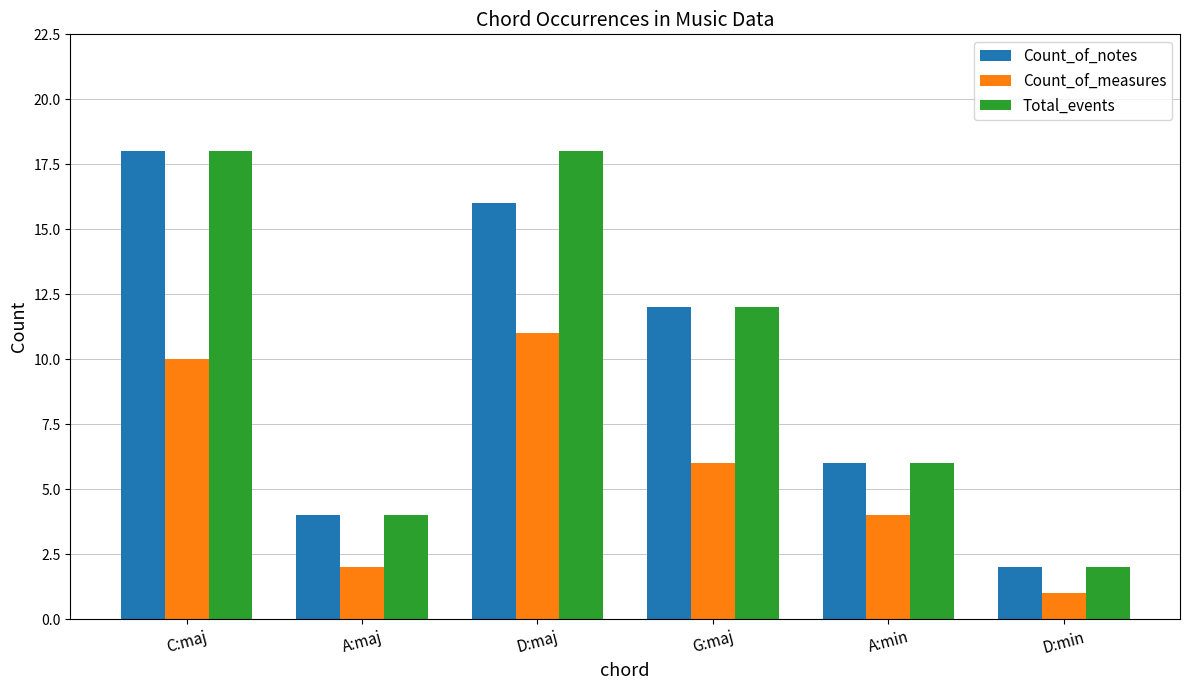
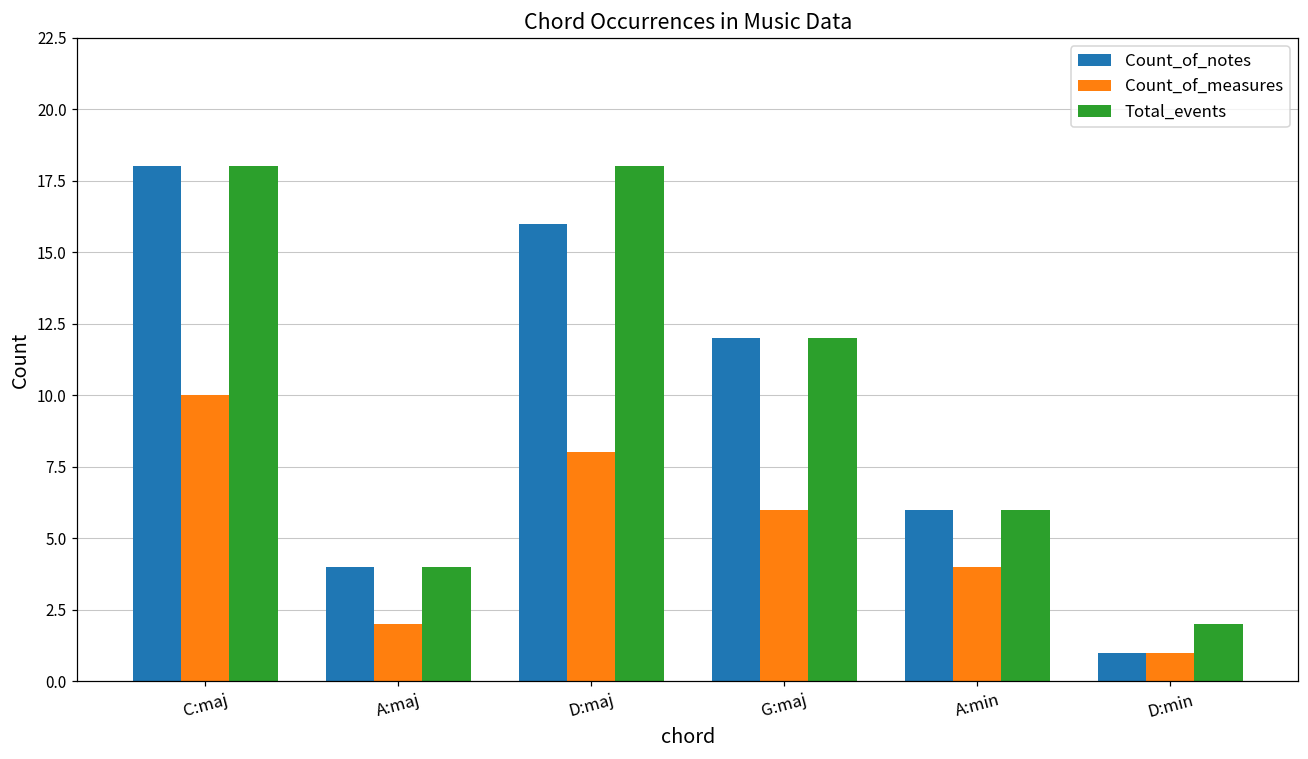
  {
    "Count_of_notes": {
      "C:maj": 18,
      "A:maj": 4,
      "D:maj": 16,
      "G:maj": 12,
      "A:min": 6,
-     "D:min": 2
+     "D:min": 1
    },
    "Count_of_measures": {
      "C:maj": 10,
      "A:maj": 2,
-     "D:maj": 11,
+     "D:maj": 8,
      "G:maj": 6,
      "A:min": 4,
      "D:min": 1
    },
    "Total_events": {
      "C:maj": 18,
      "A:maj": 4,
      "D:maj": 18,
      "G:maj": 12,
      "A:min": 6,
      "D:min": 2
    }
  }
